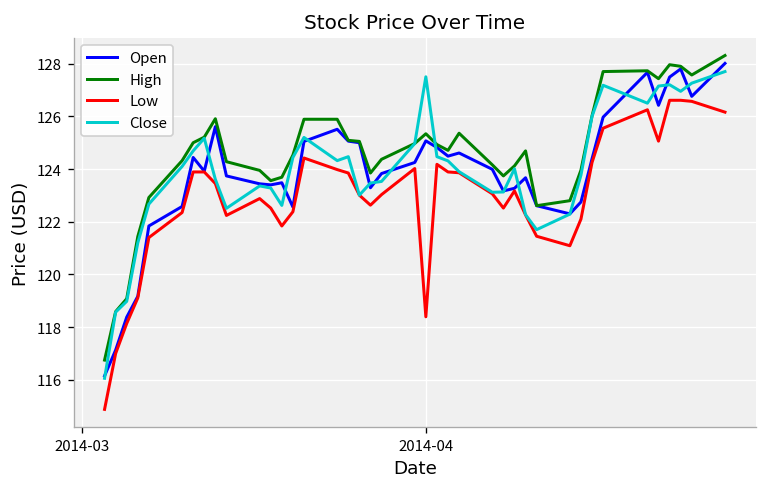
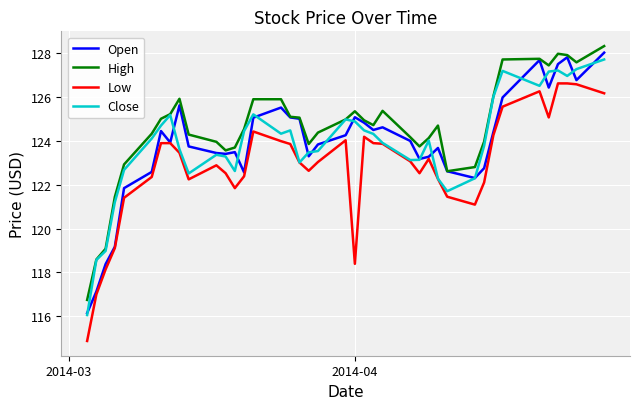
  {
    "Open": {
      "2014-04": 125.1
    },
    "High": {
      "2014-04": 125.3
    },
    "Low": {
      "2014-04": 118.4
    },
    "Close": {
-     "2014-04": 127.5
+     "2014-04": 124.9
    }
  }
